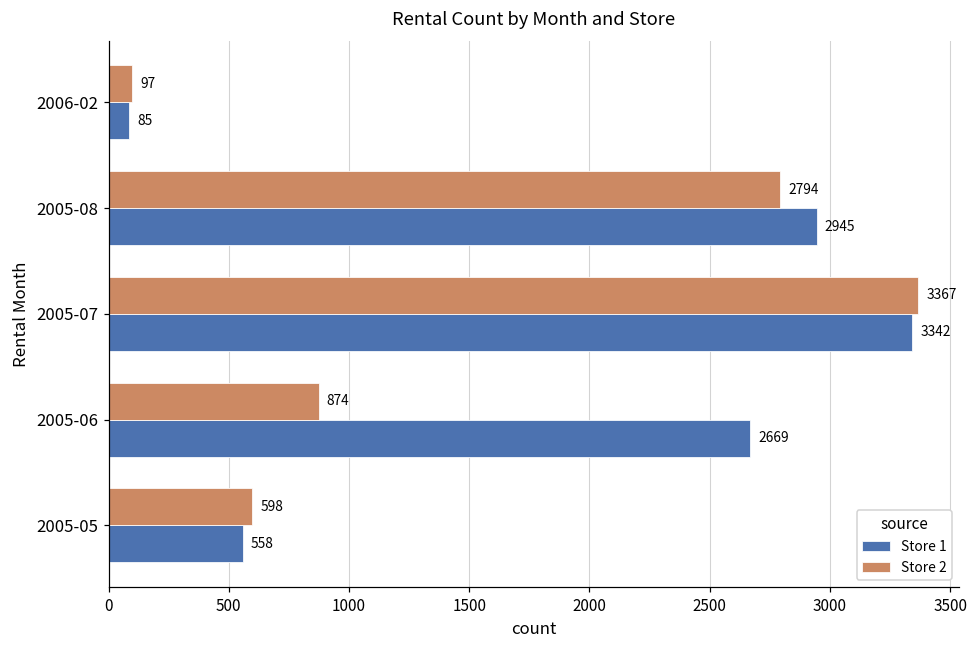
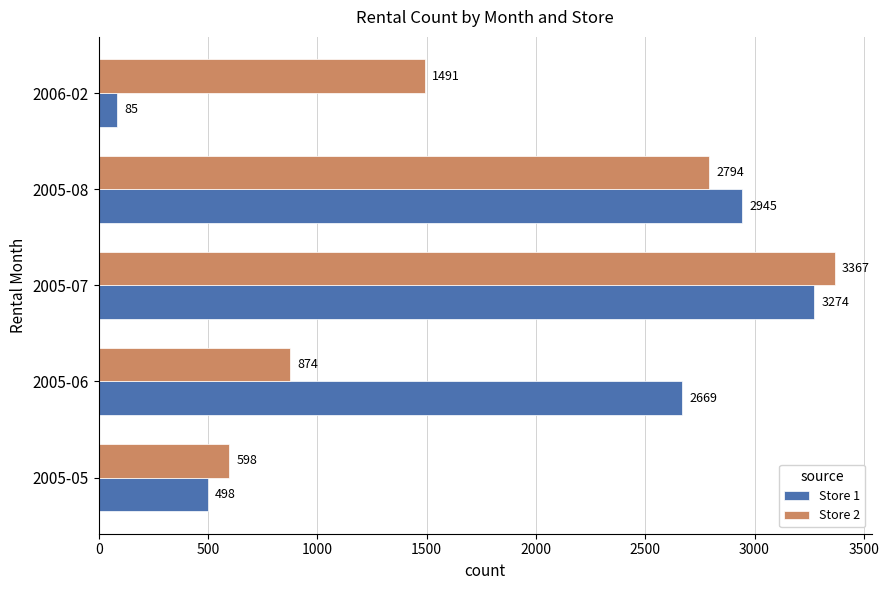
  {
    "Store 1": {
      "2006-02": 85,
      "2005-08": 2945,
-     "2005-07": 3342,
+     "2005-07": 3274,
      "2005-06": 2669,
-     "2005-05": 558
+     "2005-05": 498
    },
    "Store 2": {
-     "2006-02": 97,
+     "2006-02": 1491,
      "2005-08": 2794,
      "2005-07": 3367,
      "2005-06": 874,
      "2005-05": 598
    }
  }
